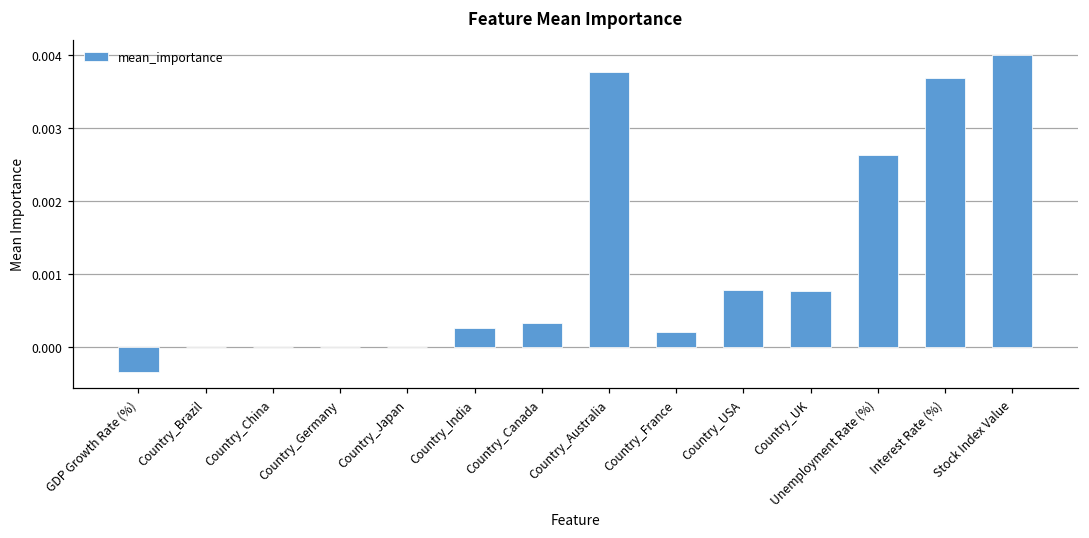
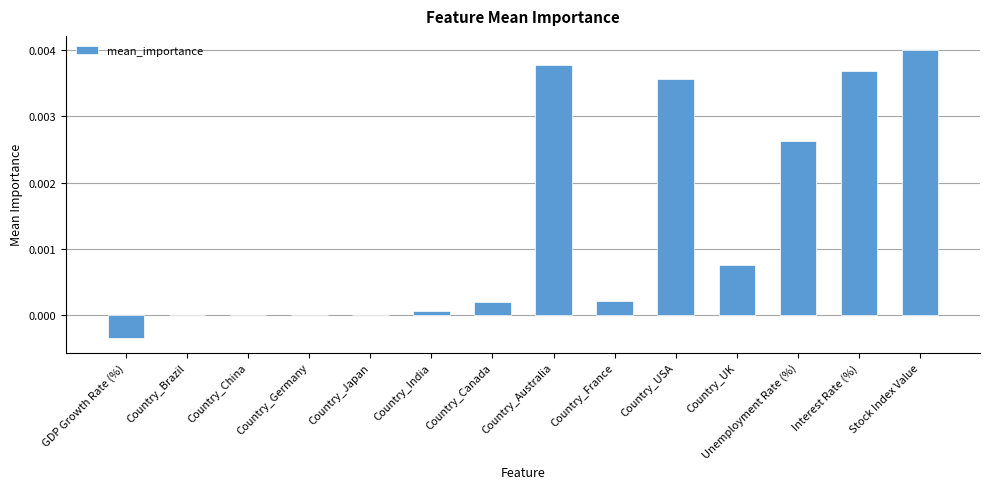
  {
    "GDP Growth Rate (%)": -0.0003,
    "Country_Brazil": 0.0000,
    "Country_China": 0.0000,
    "Country_Germany": 0.0000,
    "Country_Japan": 0.0000,
-   "Country_India": 0.0003,
-   "Country_Canada": 0.0003,
+   "Country_India": 0.0001,
+   "Country_Canada": 0.0002,
    "Country_Australia": 0.0038,
    "Country_France": 0.0002,
-   "Country_USA": 0.0008,
+   "Country_USA": 0.0036,
    "Country_UK": 0.0008,
    "Unemployment Rate (%)": 0.0026,
    "Interest Rate (%)": 0.0037,
    "Stock Index Value": 0.0040
  }
